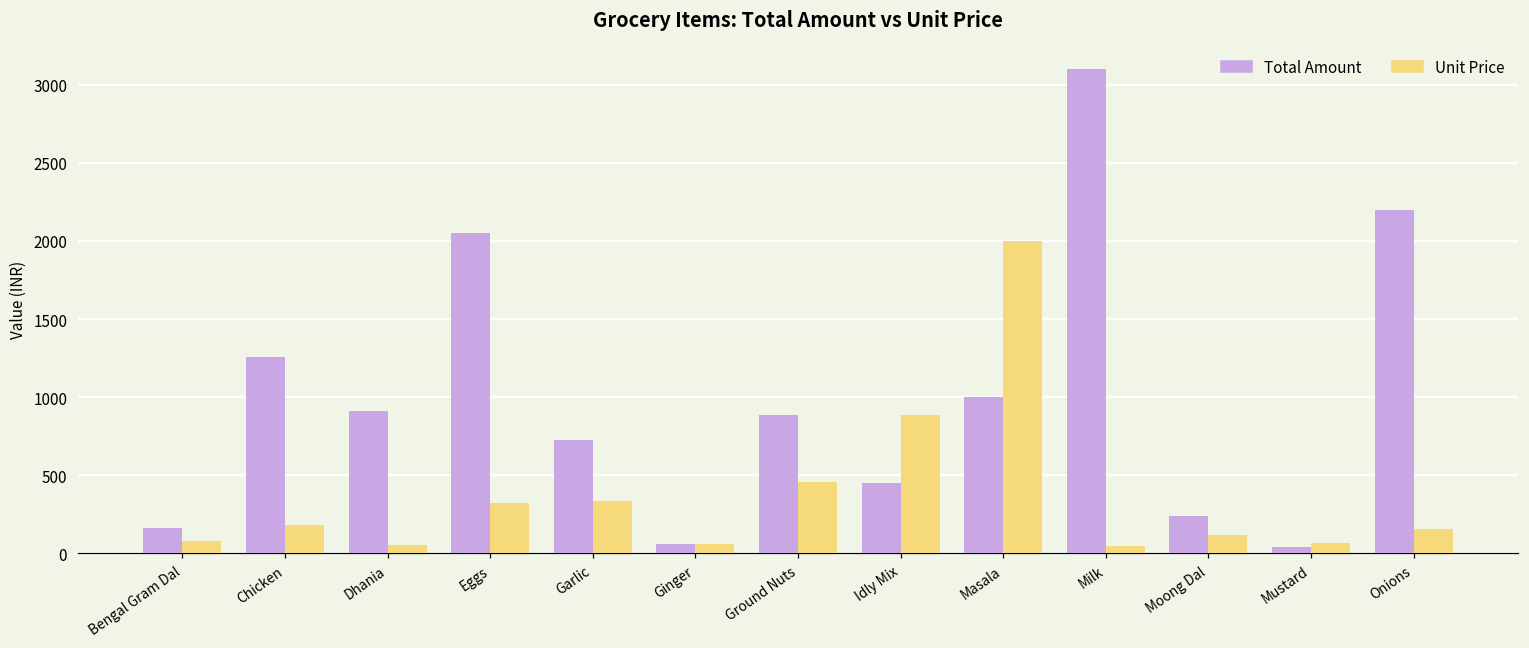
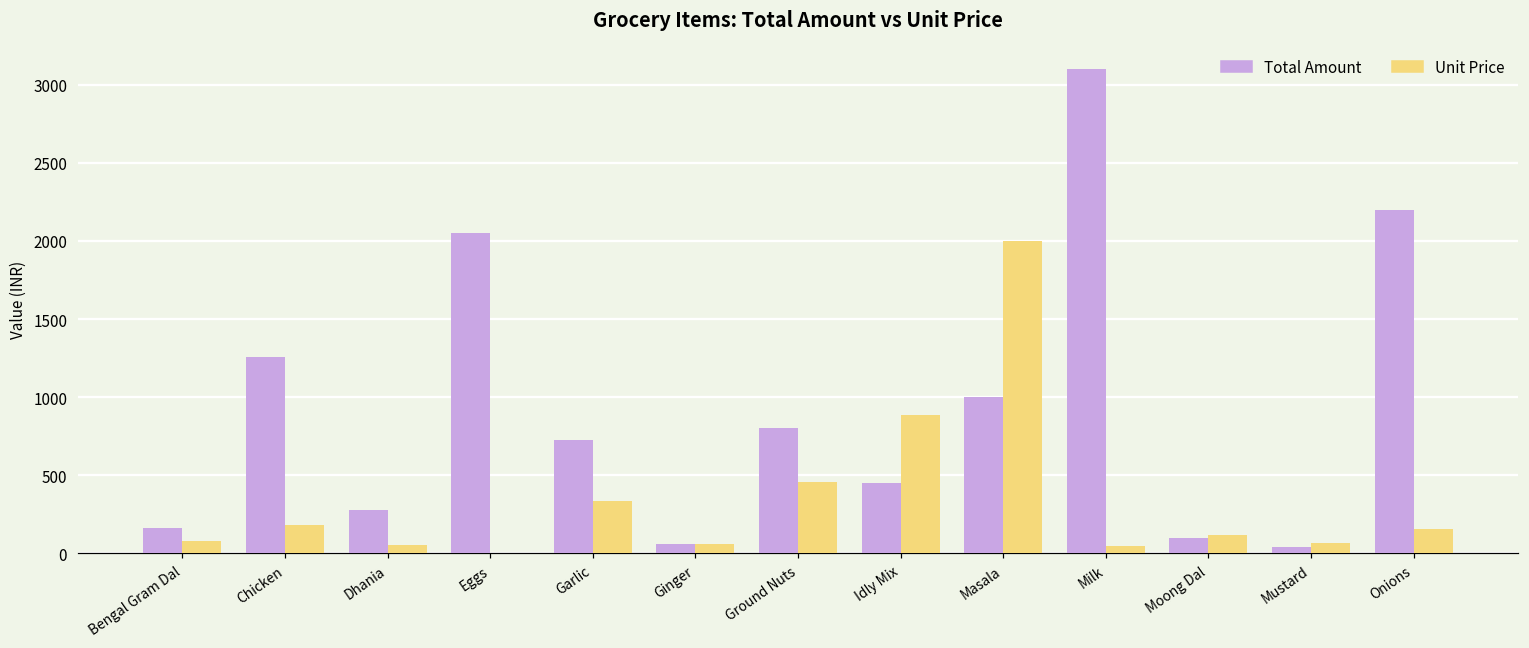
  {
    "Total Amount": {
      "Bengal Gram Dal": 160,
      "Chicken": 1260,
-     "Dhania": 910,
+     "Dhania": 280,
      "Eggs": 2050,
      "Garlic": 720,
      "Ginger": 60,
-     "Ground Nuts": 890,
+     "Ground Nuts": 800,
      "Idly Mix": 450,
      "Masala": 1000,
      "Milk": 3100,
-     "Moong Dal": 240,
+     "Moong Dal": 100,
      "Mustard": 40,
      "Onions": 2200
    },
    "Unit Price": {
      "Bengal Gram Dal": 80,
      "Chicken": 180,
      "Dhania": 60,
-     "Eggs": 320,
+     "Eggs": 10,
      "Garlic": 330,
      "Ginger": 60,
      "Ground Nuts": 460,
      "Idly Mix": 890,
      "Masala": 2000,
      "Milk": 50,
      "Moong Dal": 120,
      "Mustard": 70,
      "Onions": 160
    }
  }
